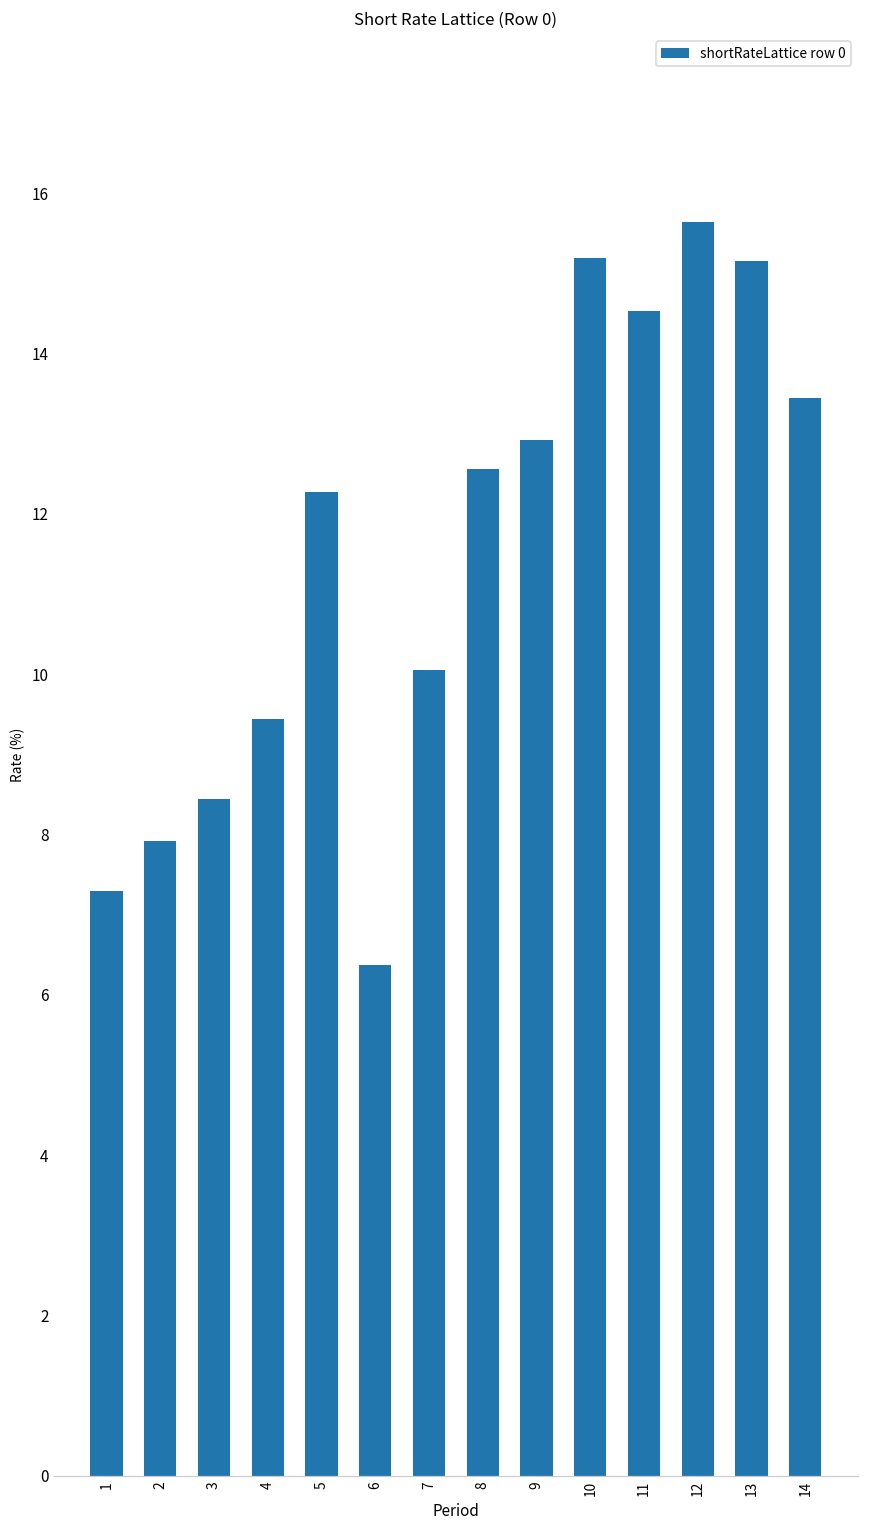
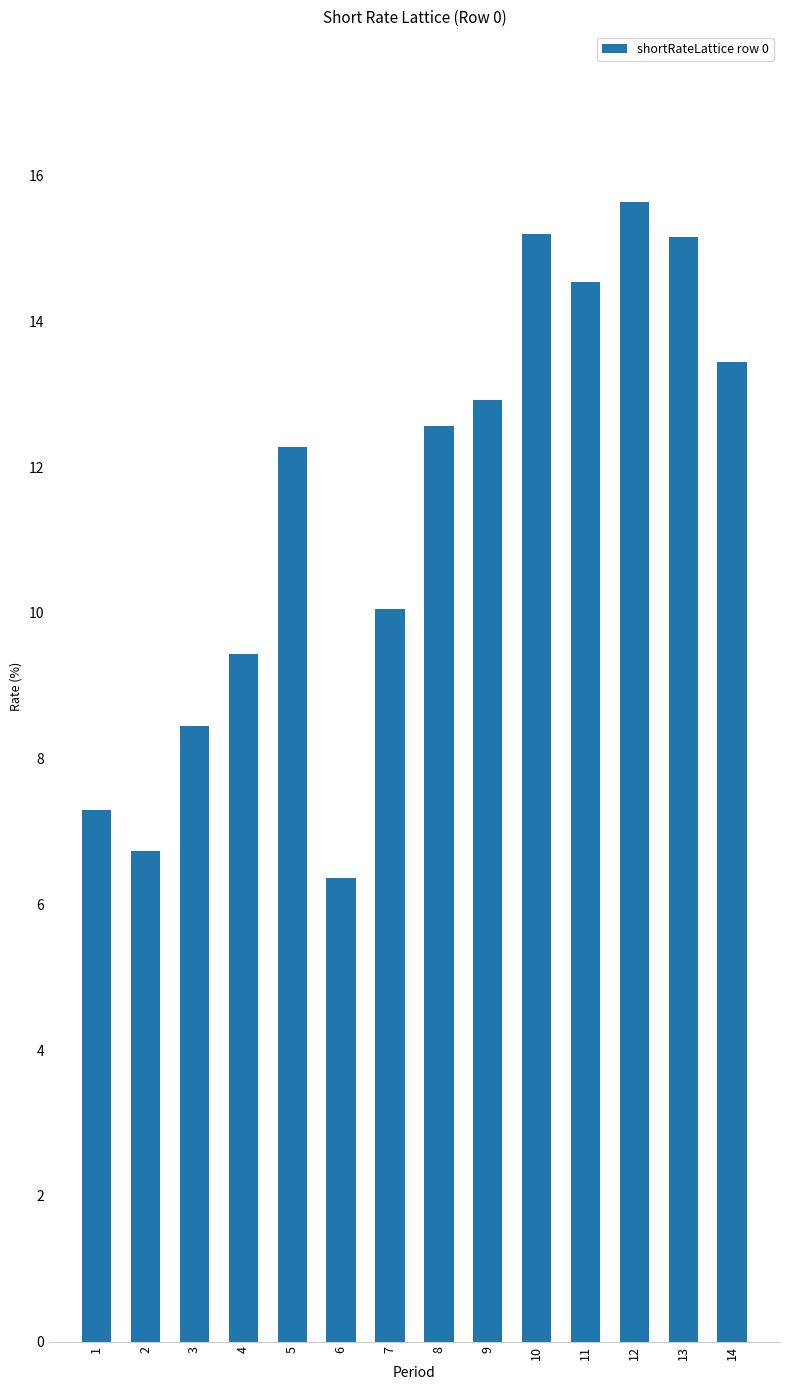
  {
    "1": 7.3,
-   "2": 7.9,
+   "2": 6.7,
    "3": 8.4,
    "4": 9.4,
    "5": 12.3,
    "6": 6.4,
    "7": 10.1,
    "8": 12.6,
    "9": 12.9,
    "10": 15.2,
    "11": 14.5,
    "12": 15.6,
    "13": 15.2,
    "14": 13.4
  }
